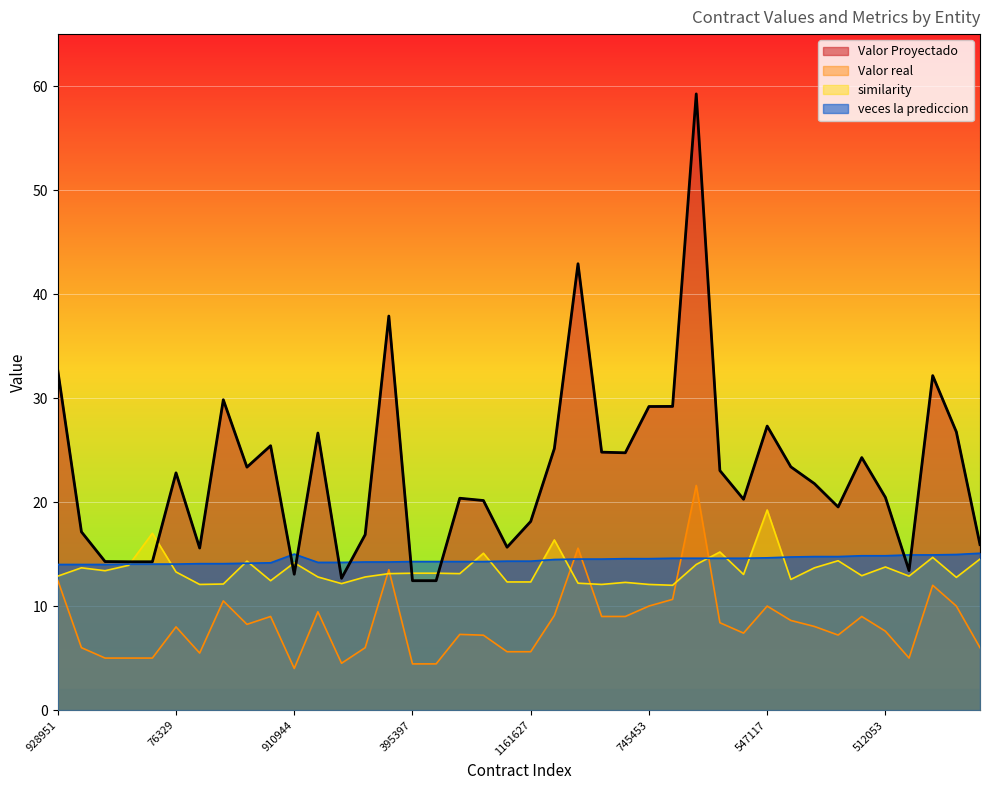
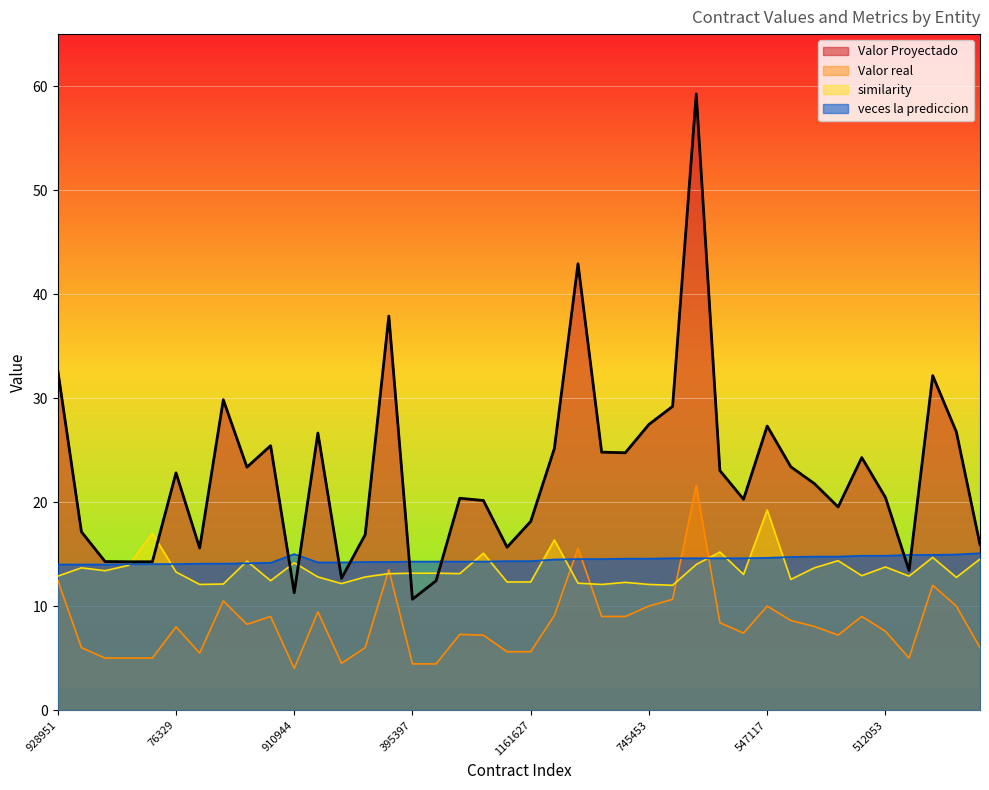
  {
    "Valor Proyectado": {
      "928951": 32.7,
      "76329": 22.8,
-     "910944": 13.1,
-     "395397": 12.4,
+     "910944": 11.3,
+     "395397": 10.7,
      "1161627": 18.1,
-     "745453": 29.2,
+     "745453": 27.5,
      "547117": 27.3,
      "512053": 20.5
    },
    "veces la prediccion": {
      "928951": 14.0,
      "76329": 14.0,
      "910944": 15.0,
      "395397": 14.3,
      "1161627": 14.3,
      "745453": 14.6,
      "547117": 14.6,
      "512053": 14.8
    }
  }
